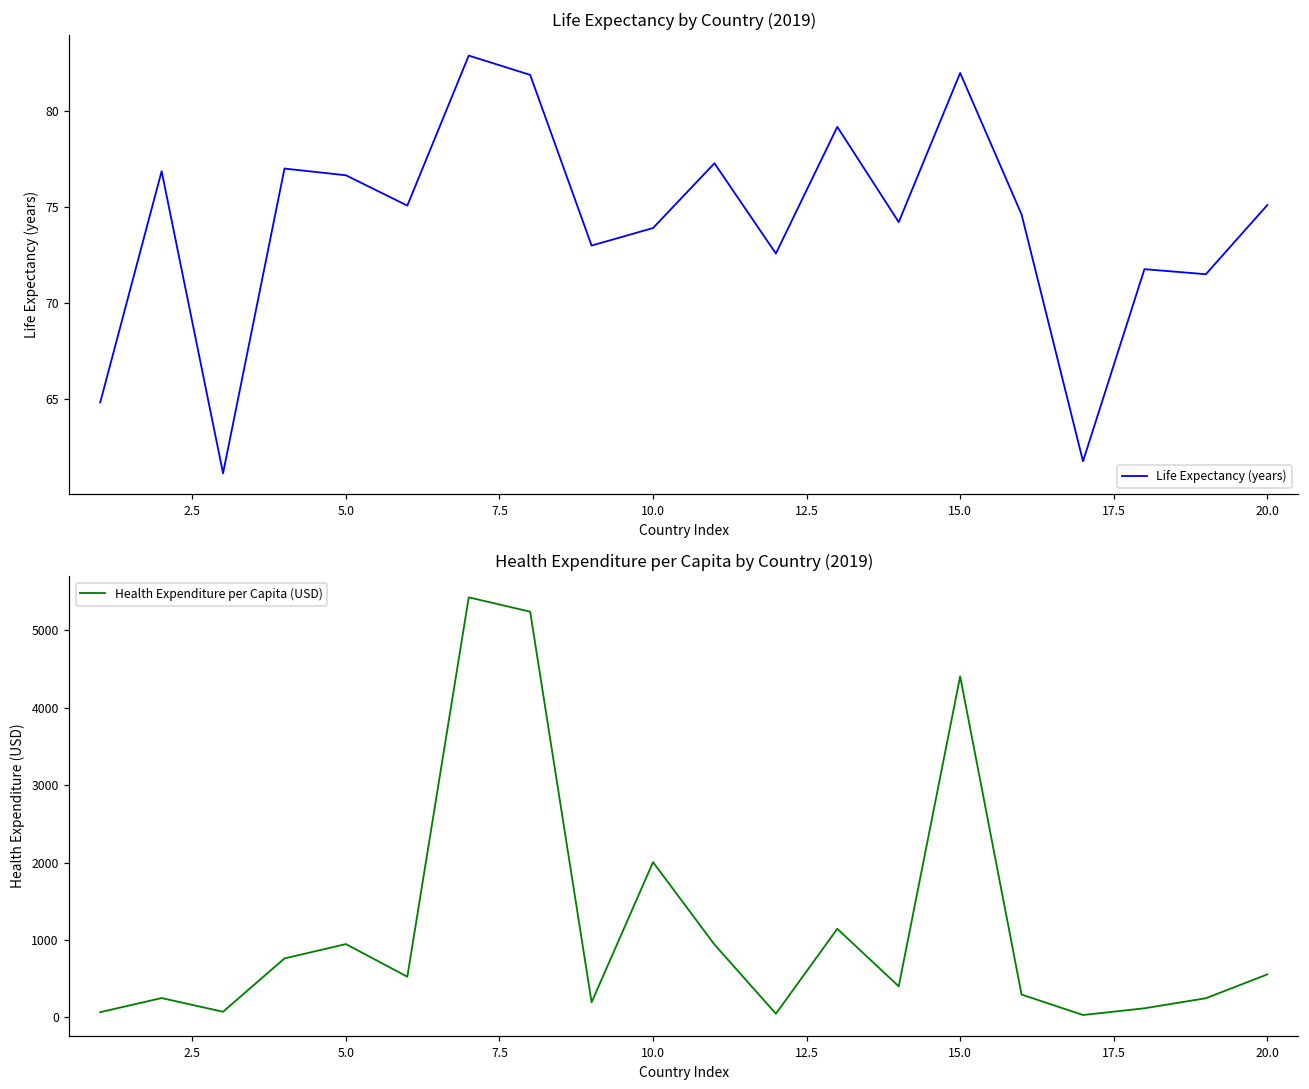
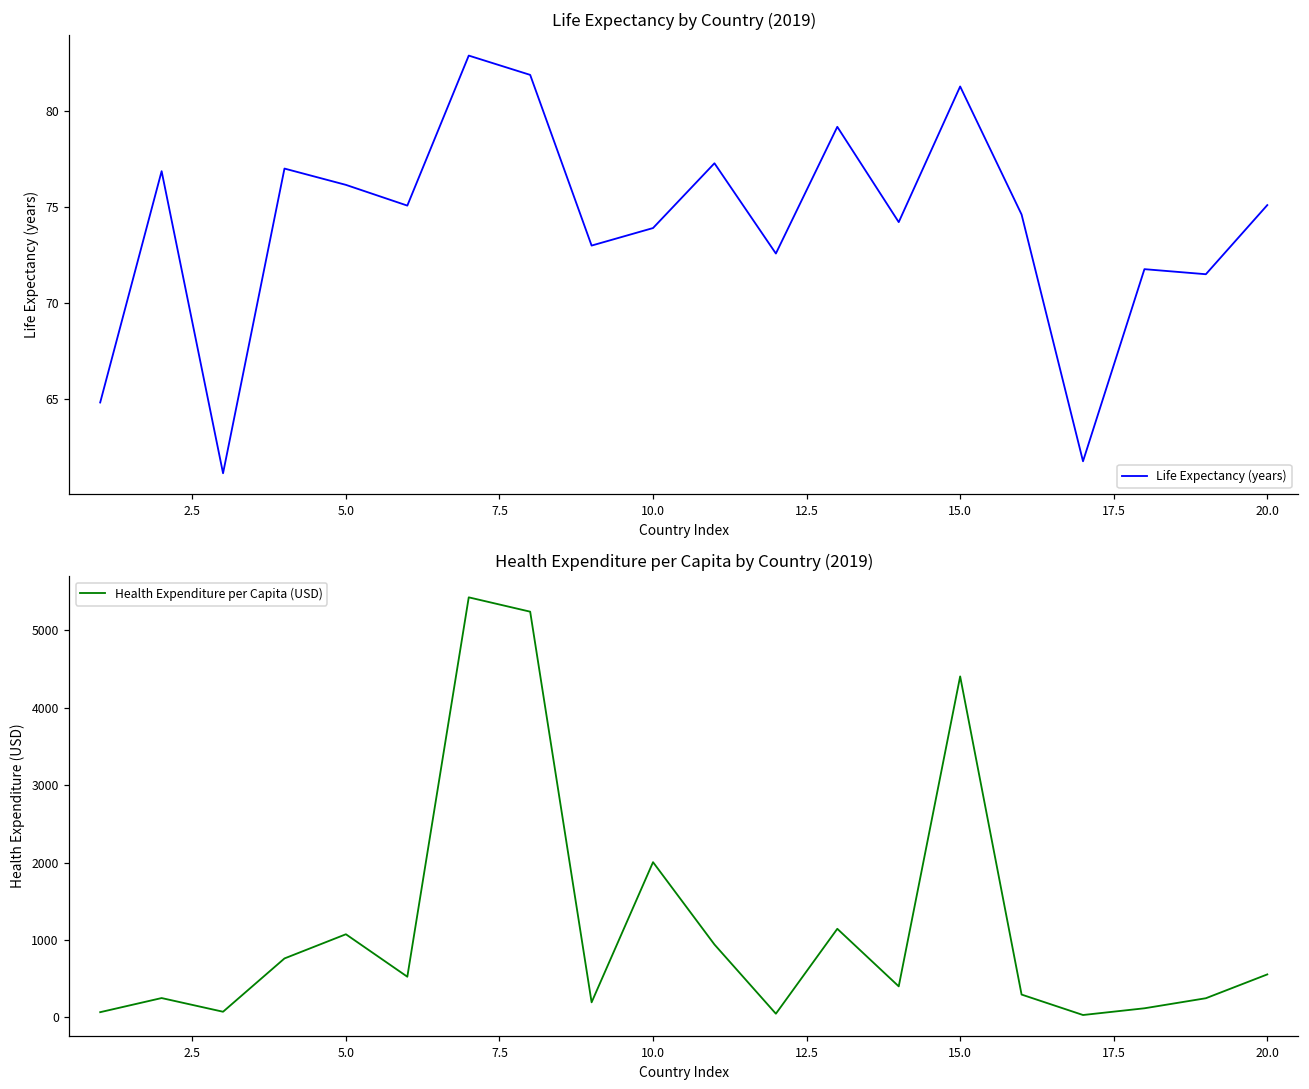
  {
    "Life Expectancy by Country (2019)": {
-     "5.0": 76.7,
+     "5.0": 76.2,
      "10.0": 73.9,
-     "15.0": 82.0,
+     "15.0": 81.3,
      "20.0": 75.1
    },
    "Health Expenditure per Capita by Country (2019)": {
-     "5.0": 900,
+     "5.0": 1100,
      "10.0": 2000,
      "15.0": 4400,
      "20.0": 600
    }
  }
